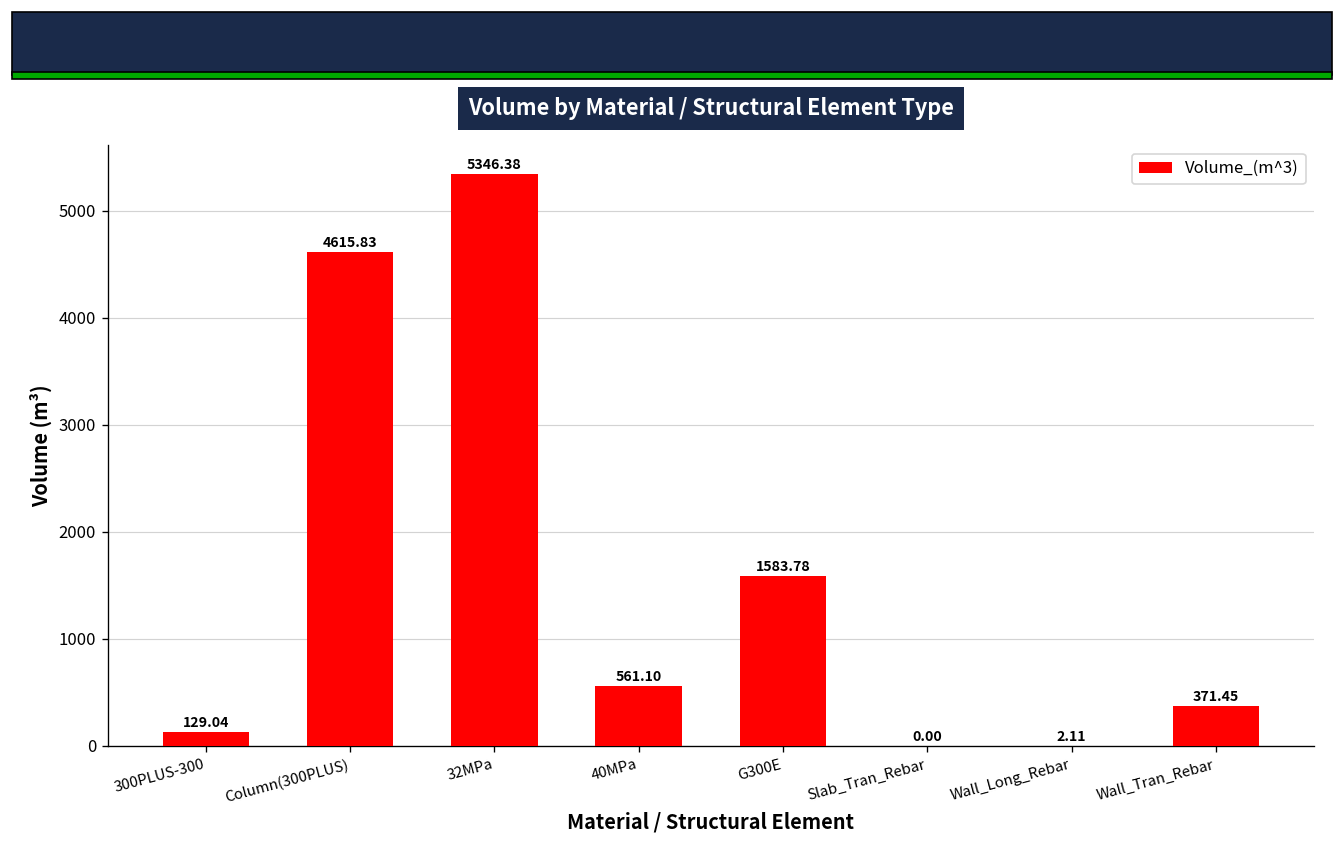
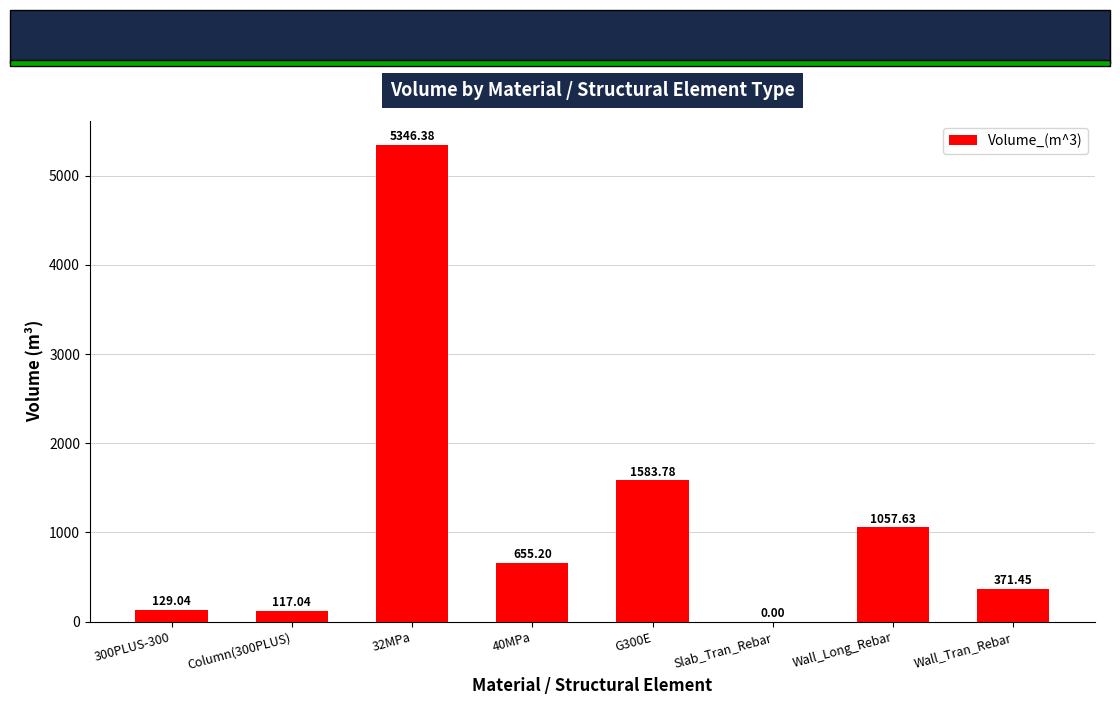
  {
    "300PLUS-300": 129.04,
-   "Column(300PLUS)": 4615.83,
+   "Column(300PLUS)": 117.04,
    "32MPa": 5346.38,
-   "40MPa": 561.10,
+   "40MPa": 655.20,
    "G300E": 1583.78,
    "Slab_Tran_Rebar": 0.00,
-   "Wall_Long_Rebar": 2.11,
+   "Wall_Long_Rebar": 1057.63,
    "Wall_Tran_Rebar": 371.45
  }
